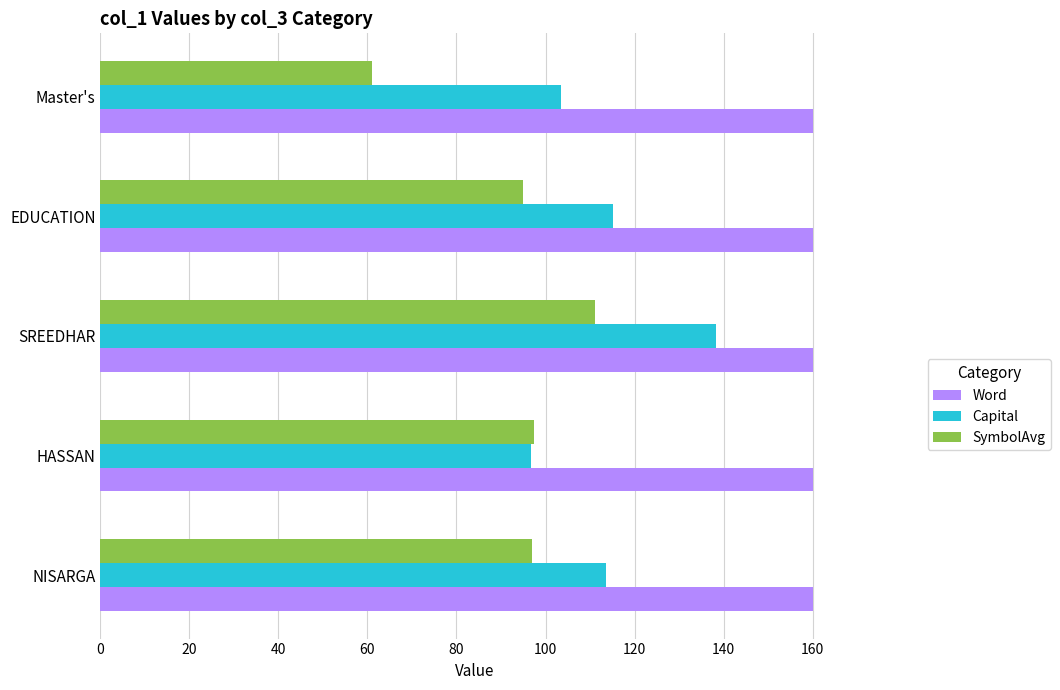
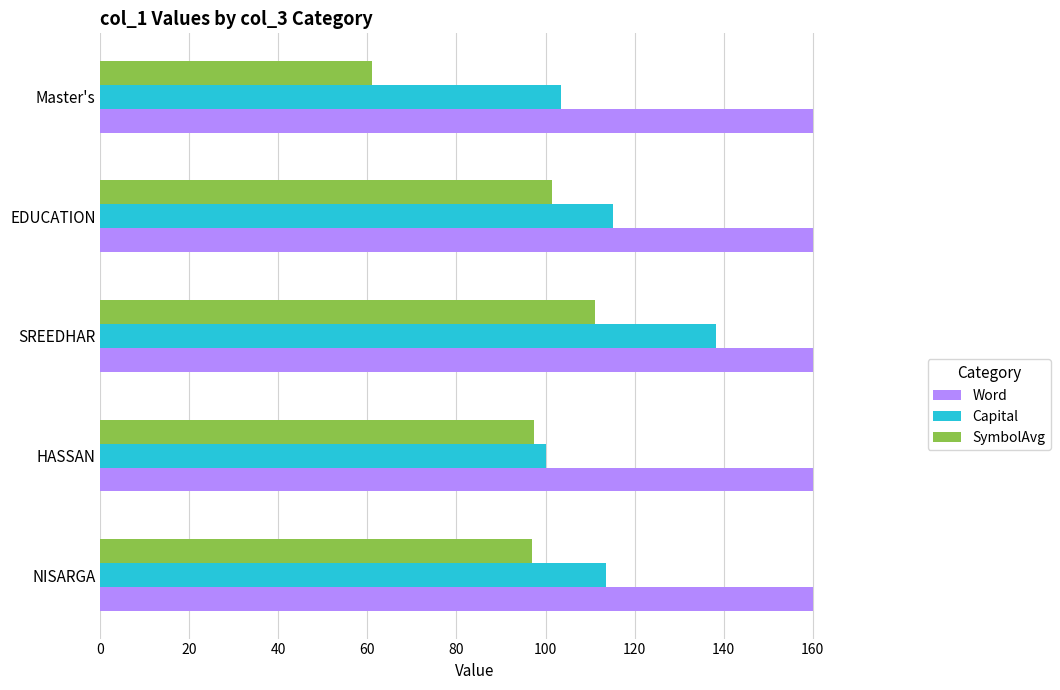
  {
    "Word": {
      "Master's": 160,
      "EDUCATION": 160,
      "SREEDHAR": 160,
      "HASSAN": 160,
      "NISARGA": 160
    },
    "Capital": {
      "Master's": 103,
      "EDUCATION": 115,
      "SREEDHAR": 138,
-     "HASSAN": 97,
+     "HASSAN": 100,
      "NISARGA": 114
    },
    "SymbolAvg": {
      "Master's": 61,
-     "EDUCATION": 95,
+     "EDUCATION": 101,
      "SREEDHAR": 111,
      "HASSAN": 97,
      "NISARGA": 97
    }
  }
